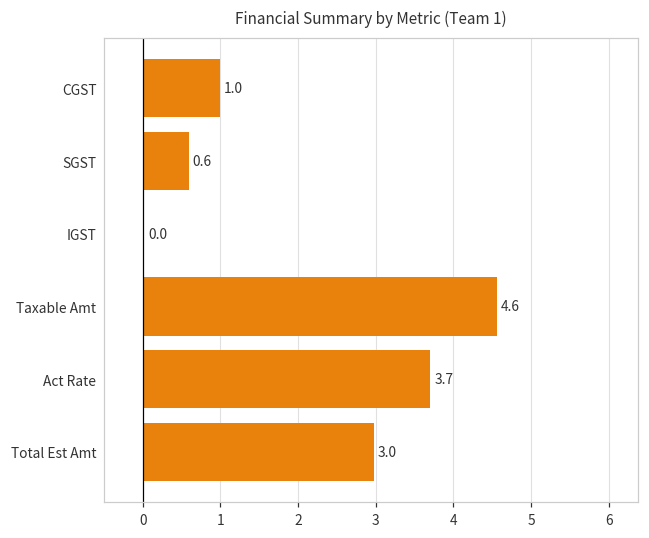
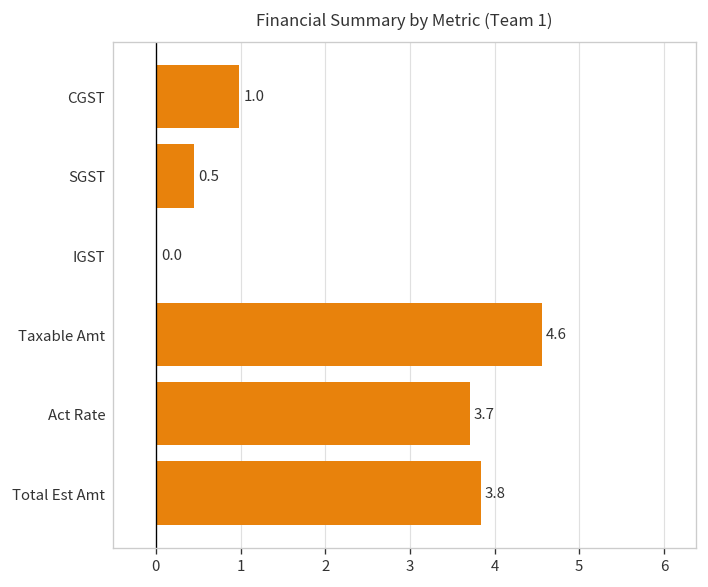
  {
    "CGST": 1.0,
-   "SGST": 0.6,
+   "SGST": 0.5,
    "IGST": 0.0,
    "Taxable Amt": 4.6,
    "Act Rate": 3.7,
-   "Total Est Amt": 3.0
+   "Total Est Amt": 3.8
  }
